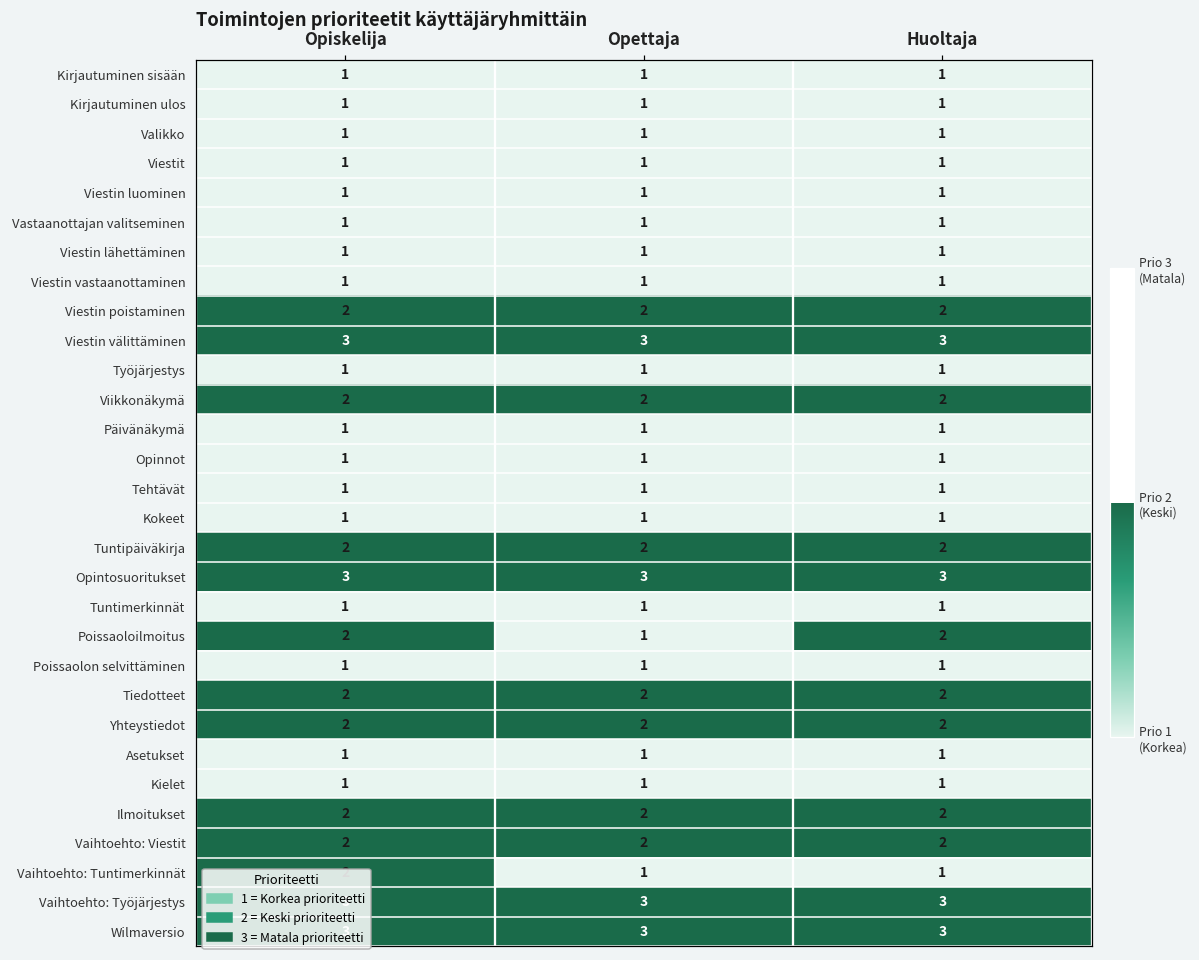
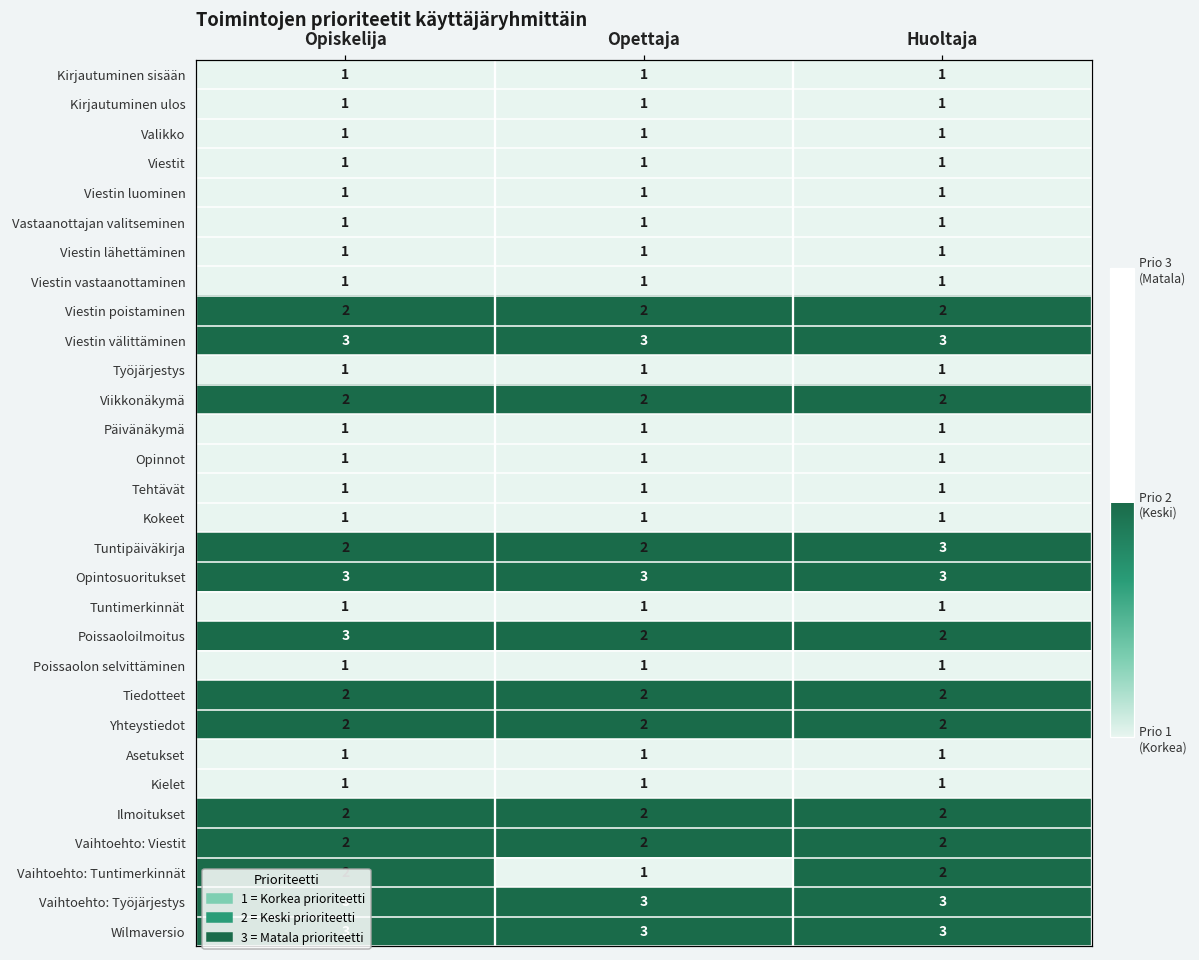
  {
    "Kirjautuminen sisään": {
      "Opiskelija": 1,
      "Opettaja": 1,
      "Huoltaja": 1
    },
    "Kirjautuminen ulos": {
      "Opiskelija": 1,
      "Opettaja": 1,
      "Huoltaja": 1
    },
    "Valikko": {
      "Opiskelija": 1,
      "Opettaja": 1,
      "Huoltaja": 1
    },
    "Viestit": {
      "Opiskelija": 1,
      "Opettaja": 1,
      "Huoltaja": 1
    },
    "Viestin luominen": {
      "Opiskelija": 1,
      "Opettaja": 1,
      "Huoltaja": 1
    },
    "Vastaanottajan valitseminen": {
      "Opiskelija": 1,
      "Opettaja": 1,
      "Huoltaja": 1
    },
    "Viestin lähettäminen": {
      "Opiskelija": 1,
      "Opettaja": 1,
      "Huoltaja": 1
    },
    "Viestin vastaanottaminen": {
      "Opiskelija": 1,
      "Opettaja": 1,
      "Huoltaja": 1
    },
    "Viestin poistaminen": {
      "Opiskelija": 2,
      "Opettaja": 2,
      "Huoltaja": 2
    },
    "Viestin välittäminen": {
      "Opiskelija": 3,
      "Opettaja": 3,
      "Huoltaja": 3
    },
    "Työjärjestys": {
      "Opiskelija": 1,
      "Opettaja": 1,
      "Huoltaja": 1
    },
    "Viikkonäkymä": {
      "Opiskelija": 2,
      "Opettaja": 2,
      "Huoltaja": 2
    },
    "Päivänäkymä": {
      "Opiskelija": 1,
      "Opettaja": 1,
      "Huoltaja": 1
    },
    "Opinnot": {
      "Opiskelija": 1,
      "Opettaja": 1,
      "Huoltaja": 1
    },
    "Tehtävät": {
      "Opiskelija": 1,
      "Opettaja": 1,
      "Huoltaja": 1
    },
    "Kokeet": {
      "Opiskelija": 1,
      "Opettaja": 1,
      "Huoltaja": 1
    },
    "Tuntipäiväkirja": {
      "Opiskelija": 2,
      "Opettaja": 2,
-     "Huoltaja": 2
+     "Huoltaja": 3
    },
    "Opintosuoritukset": {
      "Opiskelija": 3,
      "Opettaja": 3,
      "Huoltaja": 3
    },
    "Tuntimerkinnät": {
      "Opiskelija": 1,
      "Opettaja": 1,
      "Huoltaja": 1
    },
    "Poissaoloilmoitus": {
-     "Opiskelija": 2,
-     "Opettaja": 1,
+     "Opiskelija": 3,
+     "Opettaja": 2,
      "Huoltaja": 2
    },
    "Poissaolon selvittäminen": {
      "Opiskelija": 1,
      "Opettaja": 1,
      "Huoltaja": 1
    },
    "Tiedotteet": {
      "Opiskelija": 2,
      "Opettaja": 2,
      "Huoltaja": 2
    },
    "Yhteystiedot": {
      "Opiskelija": 2,
      "Opettaja": 2,
      "Huoltaja": 2
    },
    "Asetukset": {
      "Opiskelija": 1,
      "Opettaja": 1,
      "Huoltaja": 1
    },
    "Kielet": {
      "Opiskelija": 1,
      "Opettaja": 1,
      "Huoltaja": 1
    },
    "Ilmoitukset": {
      "Opiskelija": 2,
      "Opettaja": 2,
      "Huoltaja": 2
    },
    "Vaihtoehto: Viestit": {
      "Opiskelija": 2,
      "Opettaja": 2,
      "Huoltaja": 2
    },
    "Vaihtoehto: Tuntimerkinnät": {
      "Opettaja": 1,
-     "Huoltaja": 1
+     "Huoltaja": 2
    },
    "Vaihtoehto: Työjärjestys": {
      "Opettaja": 3,
      "Huoltaja": 3
    },
    "Wilmaversio": {
      "Opettaja": 3,
      "Huoltaja": 3
    }
  }
